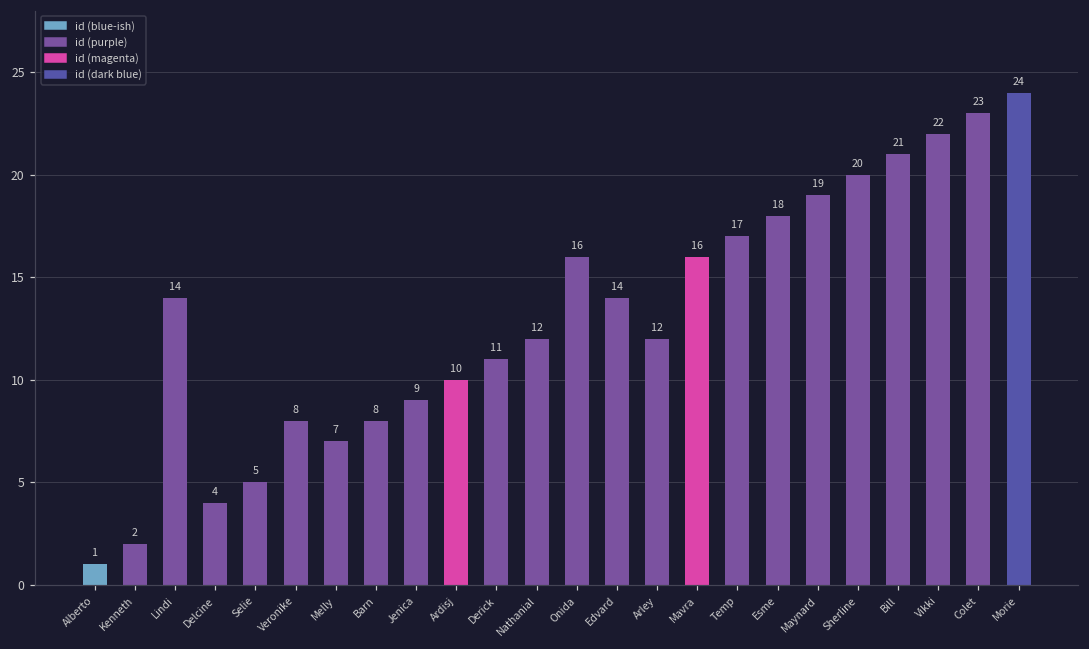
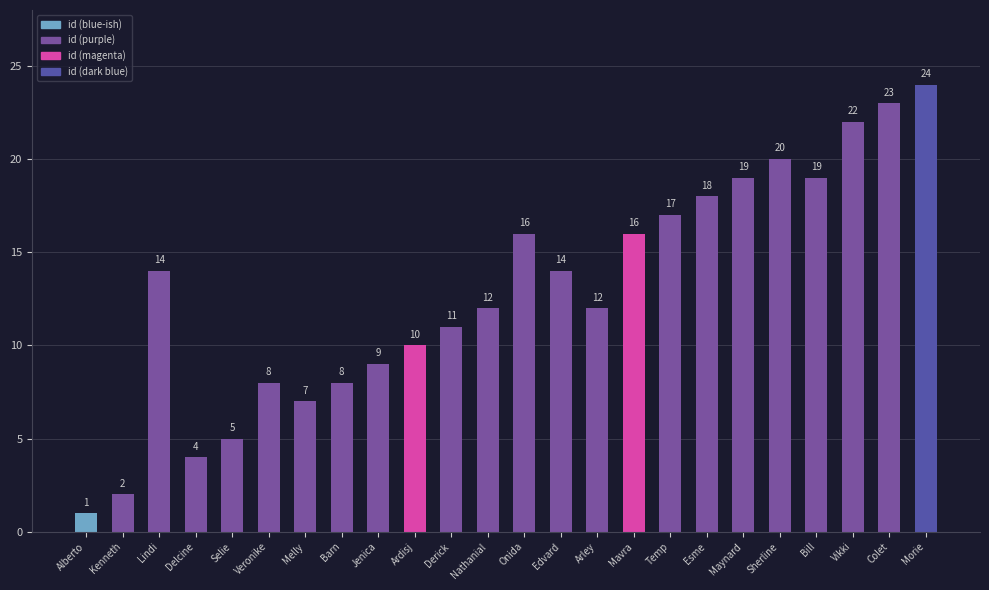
  {
    "Alberto": 1,
    "Kenneth": 2,
    "Lindi": 14,
    "Delcine": 4,
    "Selie": 5,
    "Veronike": 8,
    "Melly": 7,
    "Barn": 8,
    "Jenica": 9,
    "Ardisj": 10,
    "Derick": 11,
    "Nathanial": 12,
    "Onida": 16,
    "Edvard": 14,
    "Arley": 12,
    "Mavra": 16,
    "Temp": 17,
    "Esme": 18,
    "Maynard": 19,
    "Sherline": 20,
-   "Bill": 21,
+   "Bill": 19,
    "Vikki": 22,
    "Colet": 23,
    "Morie": 24
  }
